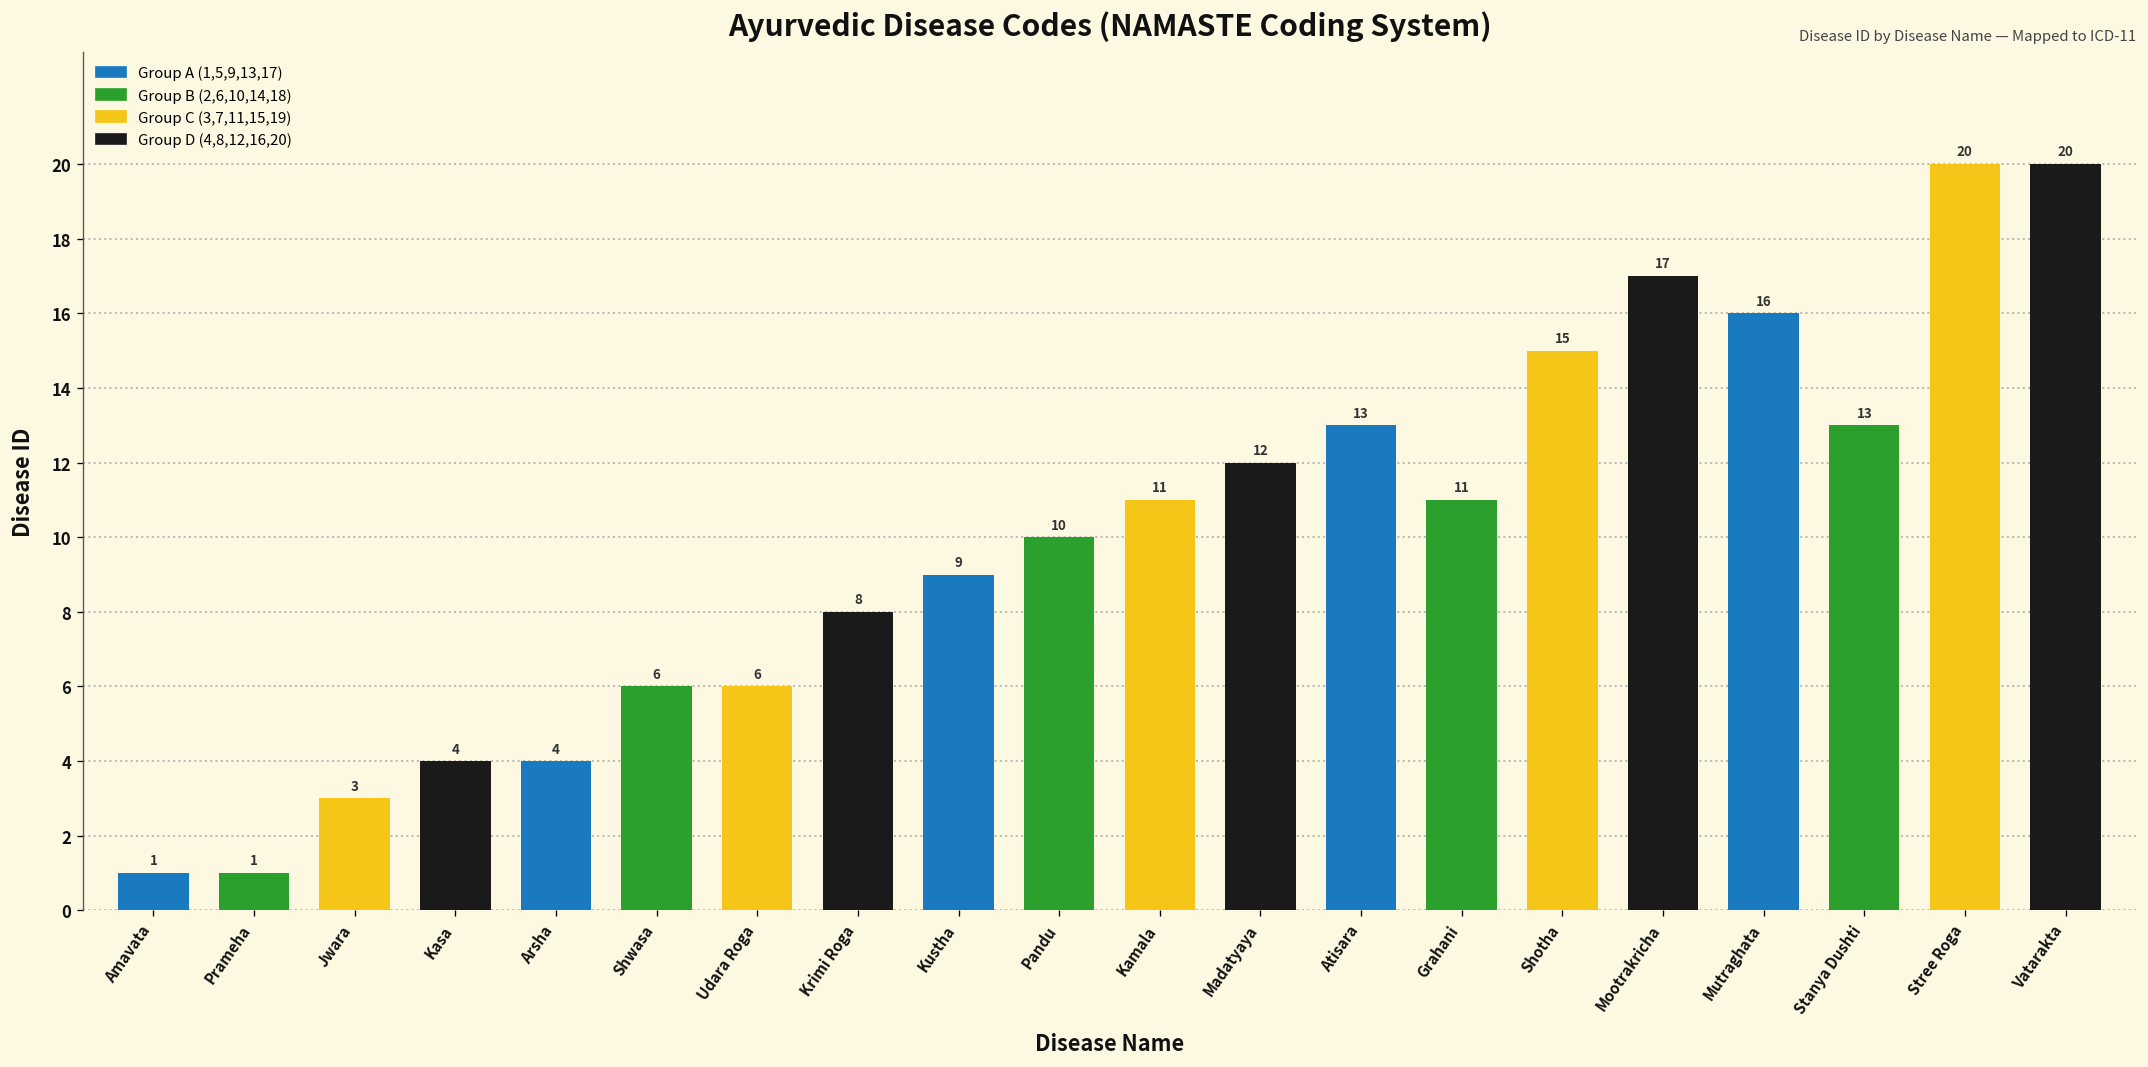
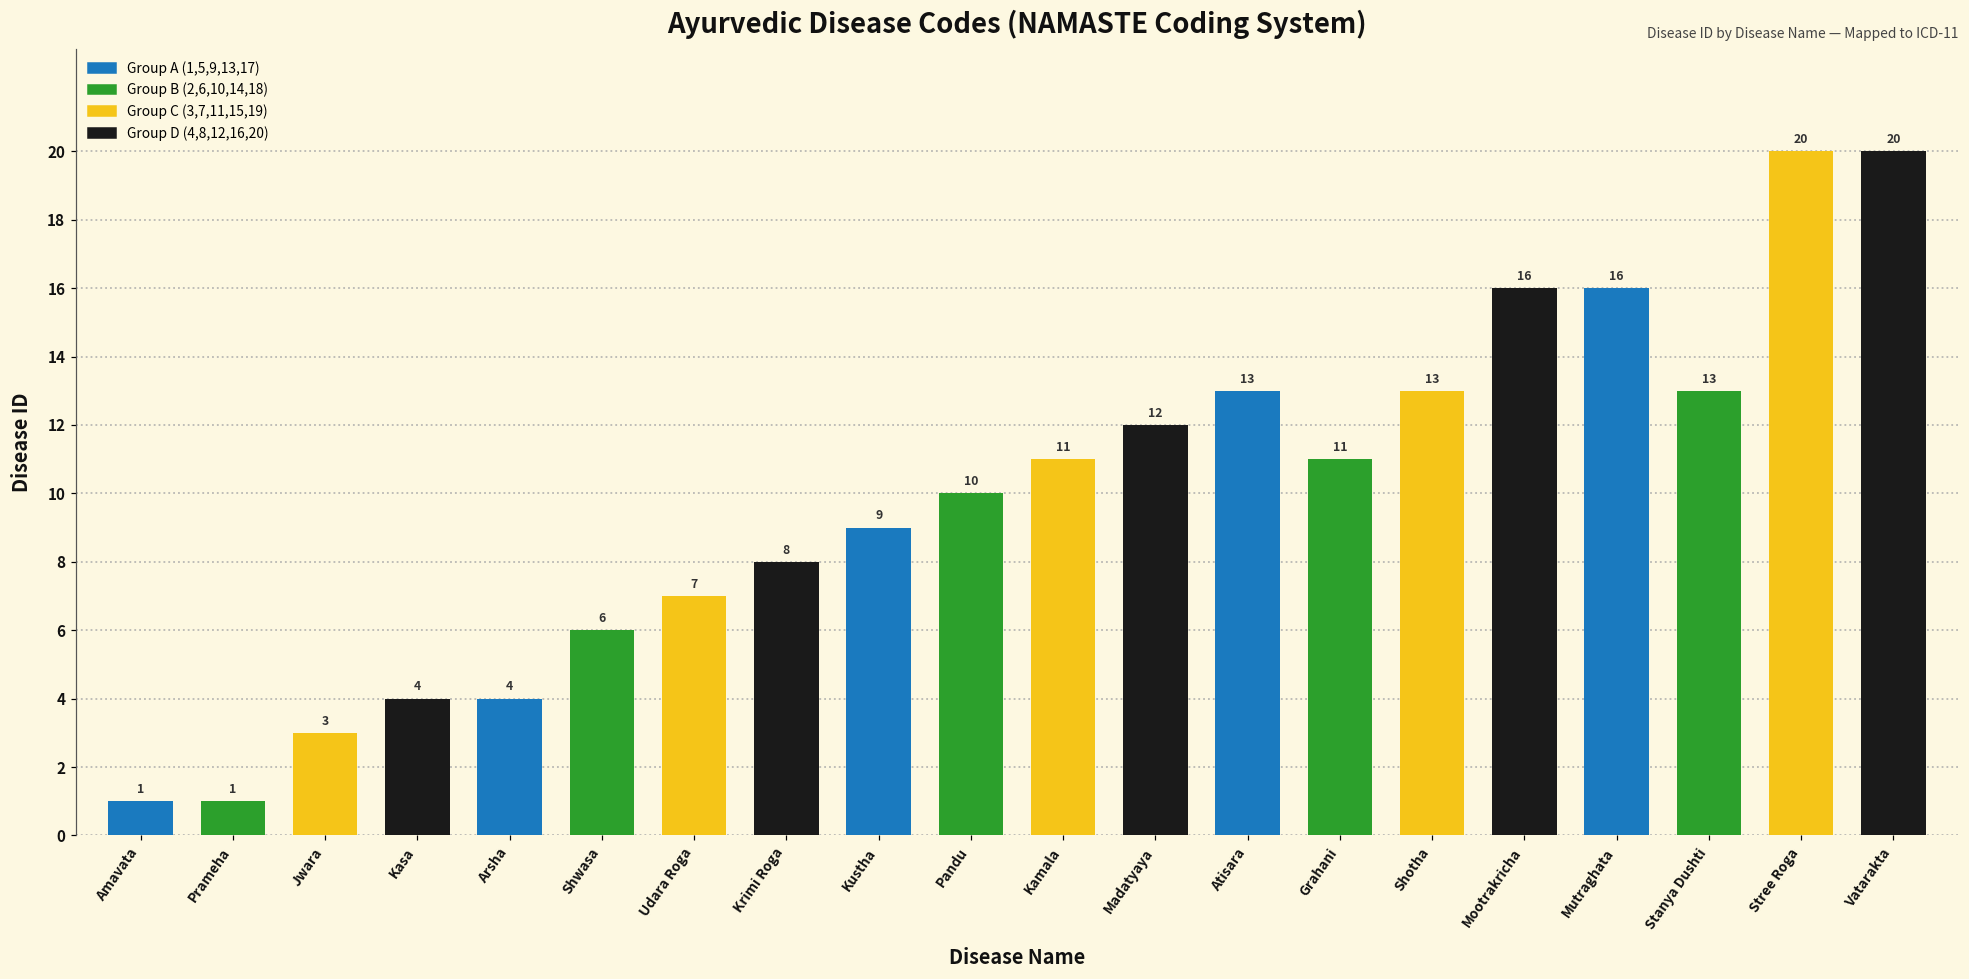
  {
    "Amavata": 1,
    "Prameha": 1,
    "Jwara": 3,
    "Kasa": 4,
    "Arsha": 4,
    "Shwasa": 6,
-   "Udara Roga": 6,
+   "Udara Roga": 7,
    "Krimi Roga": 8,
    "Kustha": 9,
    "Pandu": 10,
    "Kamala": 11,
    "Madatyaya": 12,
    "Atisara": 13,
    "Grahani": 11,
-   "Shotha": 15,
-   "Mootrakricha": 17,
+   "Shotha": 13,
+   "Mootrakricha": 16,
    "Mutraghata": 16,
    "Stanya Dushti": 13,
    "Stree Roga": 20,
    "Vatarakta": 20
  }
